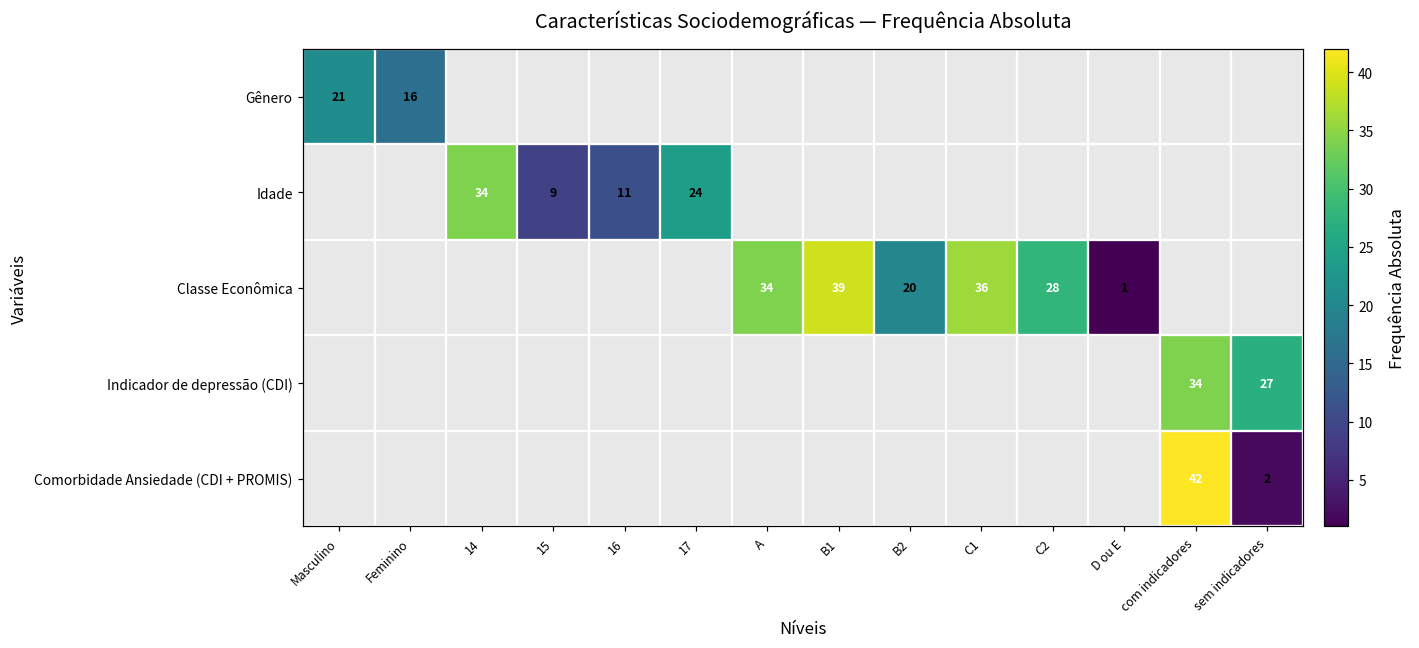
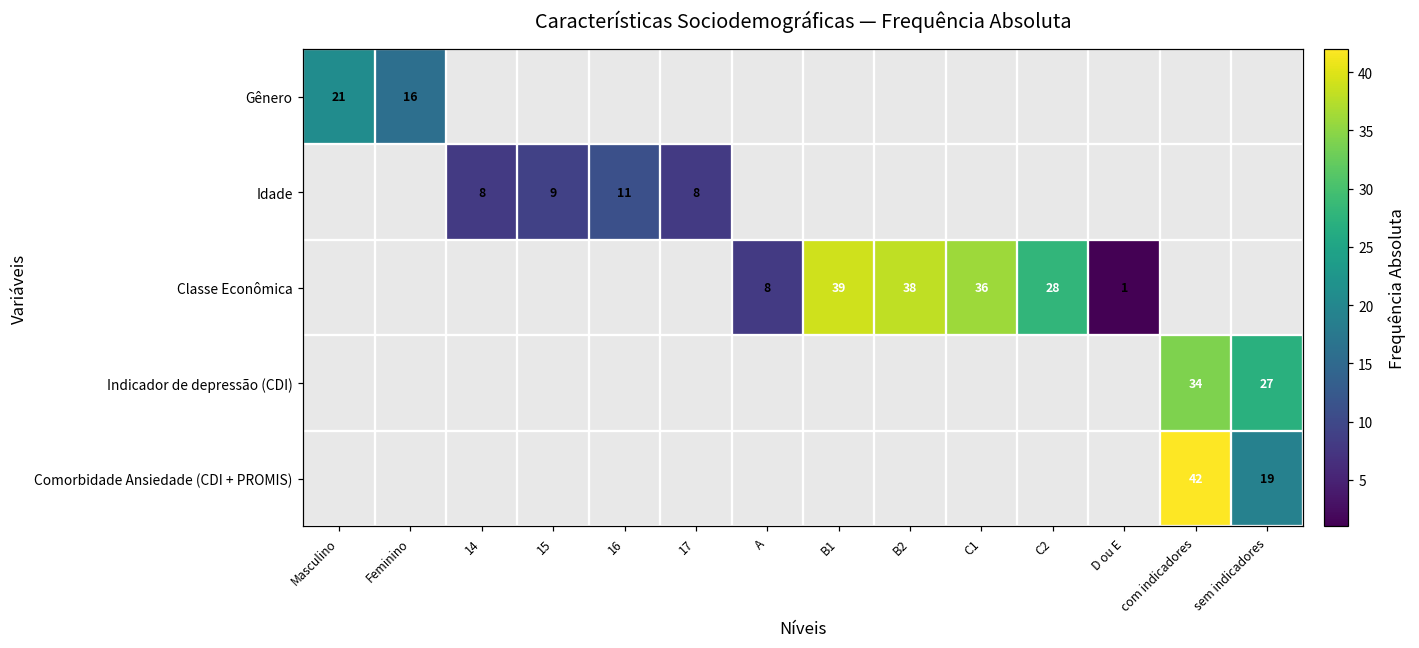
  {
    "Gênero": {
      "Masculino": 21,
      "Feminino": 16
    },
    "Idade": {
-     "14": 34,
+     "14": 8,
      "15": 9,
      "16": 11,
-     "17": 24
+     "17": 8
    },
    "Classe Econômica": {
-     "A": 34,
+     "A": 8,
      "B1": 39,
-     "B2": 20,
+     "B2": 38,
      "C1": 36,
      "C2": 28,
      "D ou E": 1
    },
    "Indicador de depressão (CDI)": {
      "com indicadores": 34,
      "sem indicadores": 27
    },
    "Comorbidade Ansiedade (CDI + PROMIS)": {
      "com indicadores": 42,
-     "sem indicadores": 2
+     "sem indicadores": 19
    }
  }
